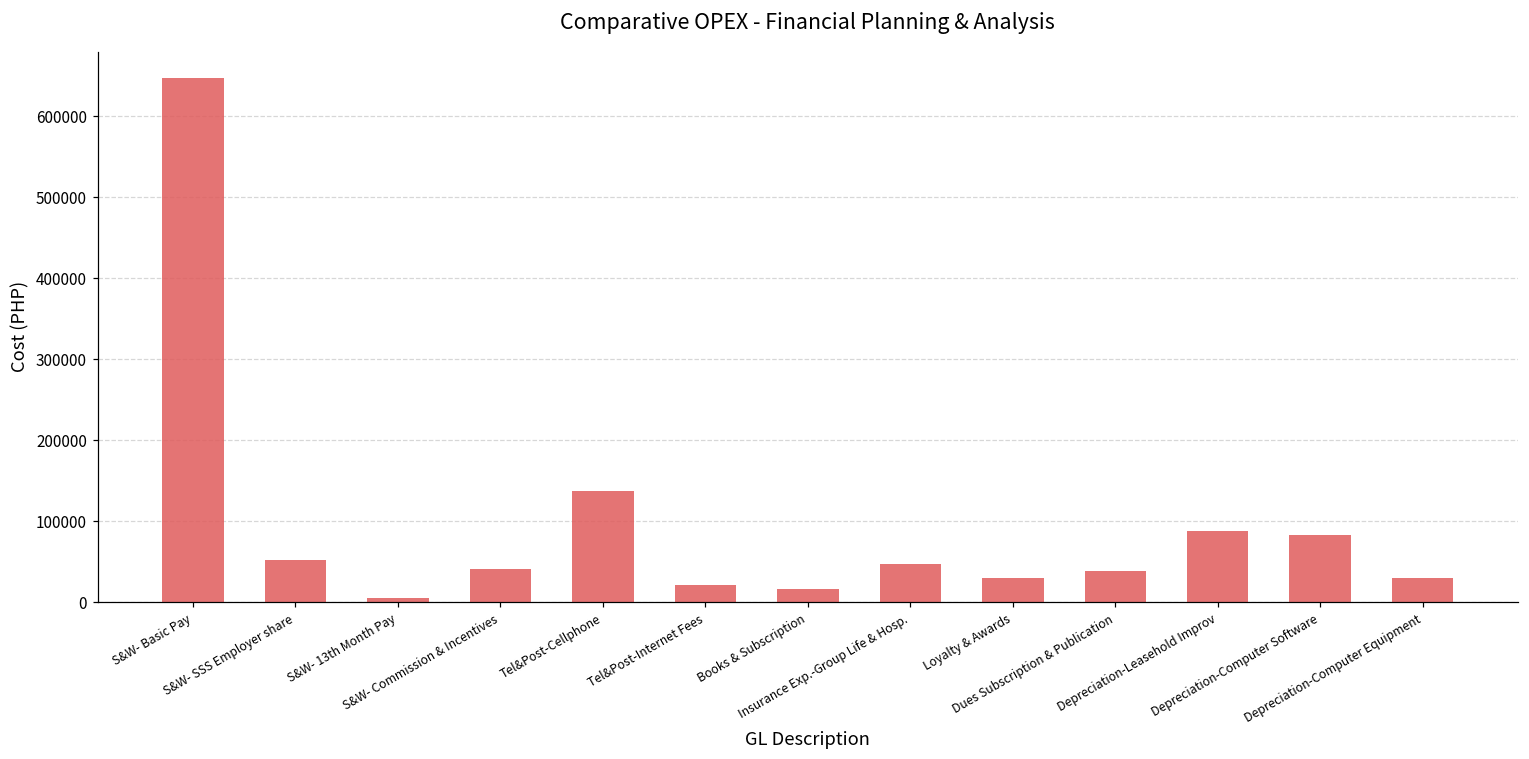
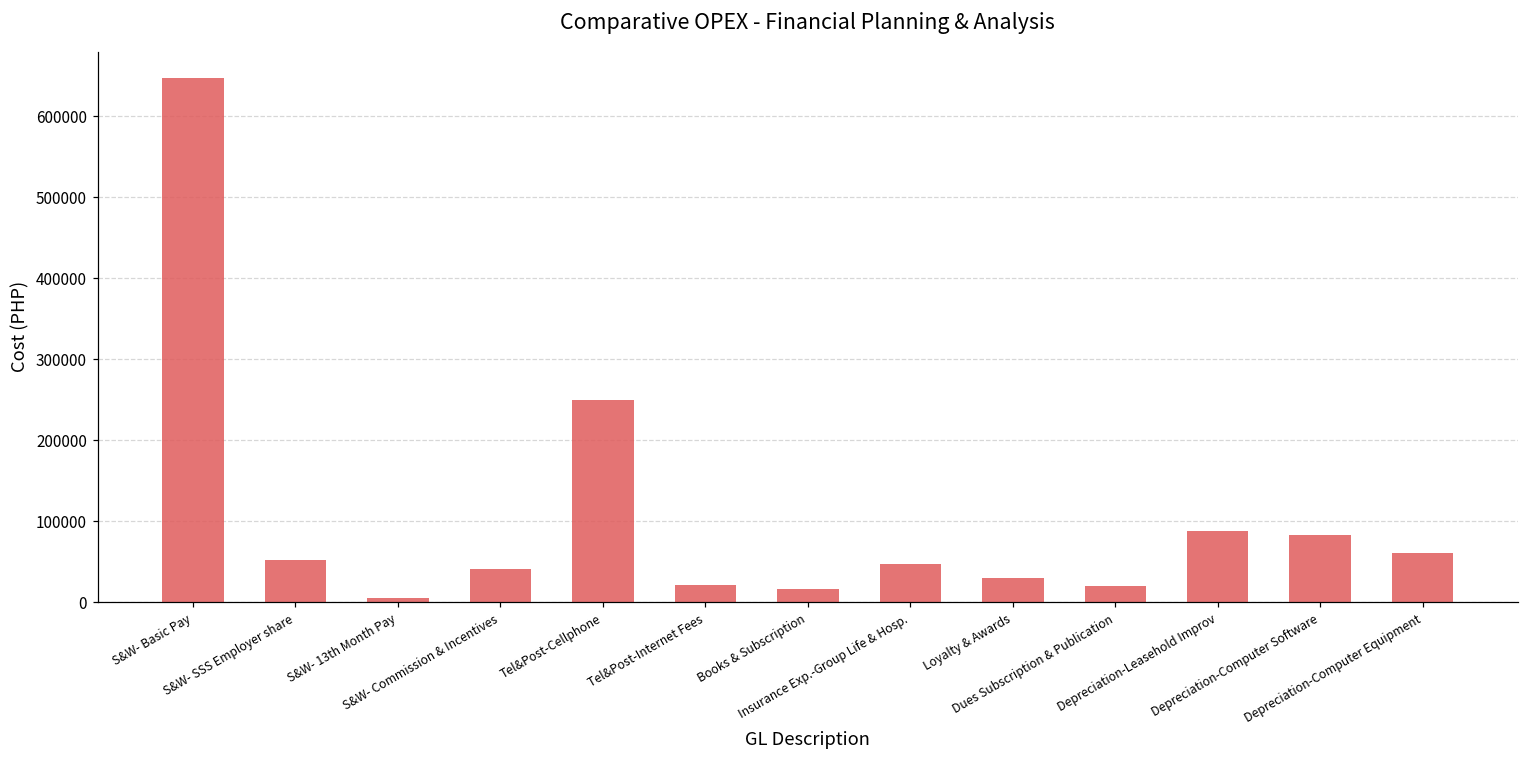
  {
    "S&W- Basic Pay": 650000,
    "S&W- SSS Employer share": 50000,
    "S&W- 13th Month Pay": 10000,
    "S&W- Commission & Incentives": 40000,
-   "Tel&Post-Cellphone": 140000,
+   "Tel&Post-Cellphone": 250000,
    "Tel&Post-Internet Fees": 20000,
    "Books & Subscription": 20000,
    "Insurance Exp.-Group Life & Hosp.": 50000,
    "Loyalty & Awards": 30000,
-   "Dues Subscription & Publication": 40000,
+   "Dues Subscription & Publication": 20000,
    "Depreciation-Leasehold Improv": 90000,
    "Depreciation-Computer Software": 80000,
-   "Depreciation-Computer Equipment": 30000
+   "Depreciation-Computer Equipment": 60000
  }
